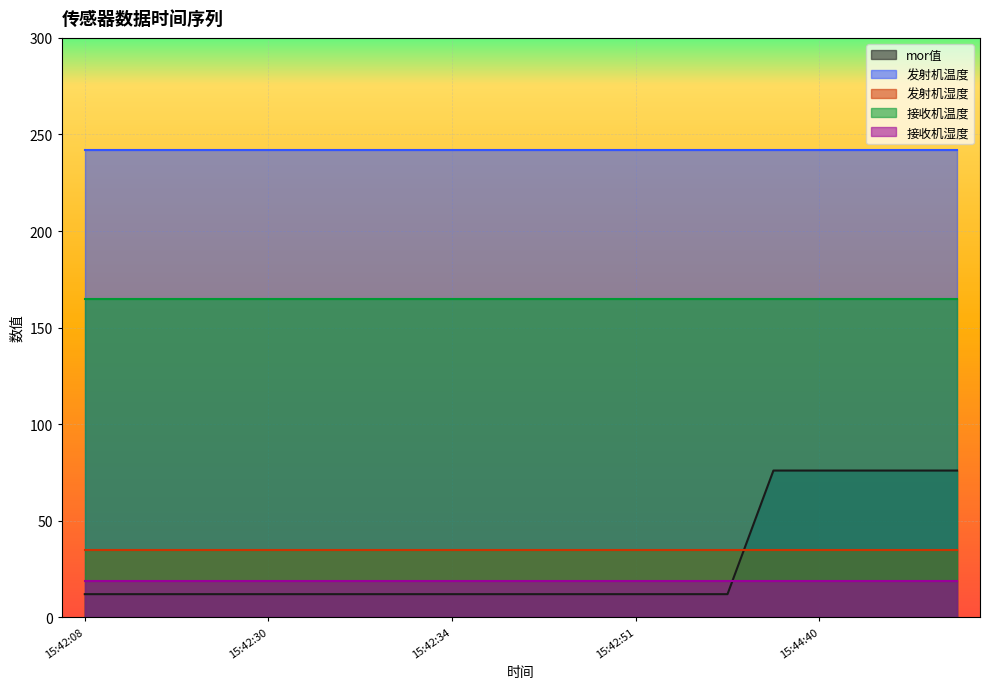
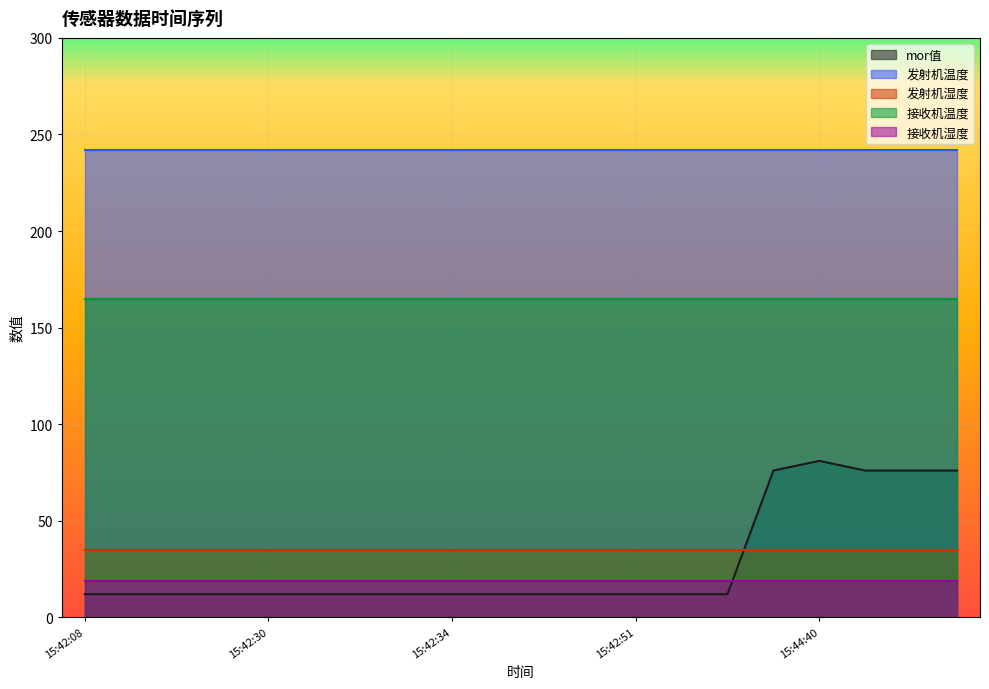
  {
    "mor值": {
      "15:42:08": 12,
      "15:42:34": 12,
      "15:42:51": 12,
-     "15:44:40": 76
+     "15:44:40": 81
    },
    "发射机温度": {
      "15:42:08": 242,
      "15:42:34": 242,
      "15:42:51": 242,
      "15:44:40": 242
    },
    "发射机湿度": {
      "15:42:08": 35,
      "15:42:34": 35,
      "15:42:51": 35,
      "15:44:40": 35
    },
    "接收机温度": {
      "15:42:08": 165,
      "15:42:34": 165,
      "15:42:51": 165,
      "15:44:40": 165
    },
    "接收机湿度": {
      "15:42:08": 19,
      "15:42:34": 19,
      "15:42:51": 19,
      "15:44:40": 19
    }
  }
